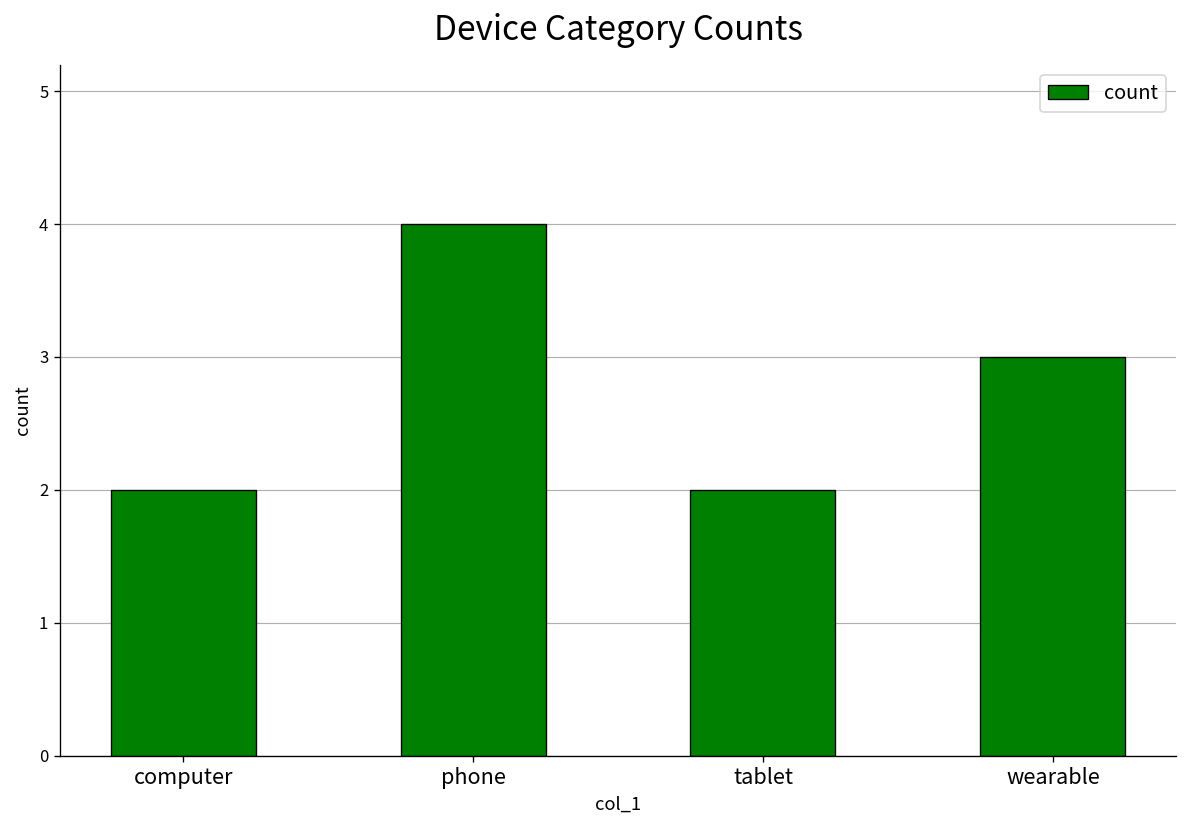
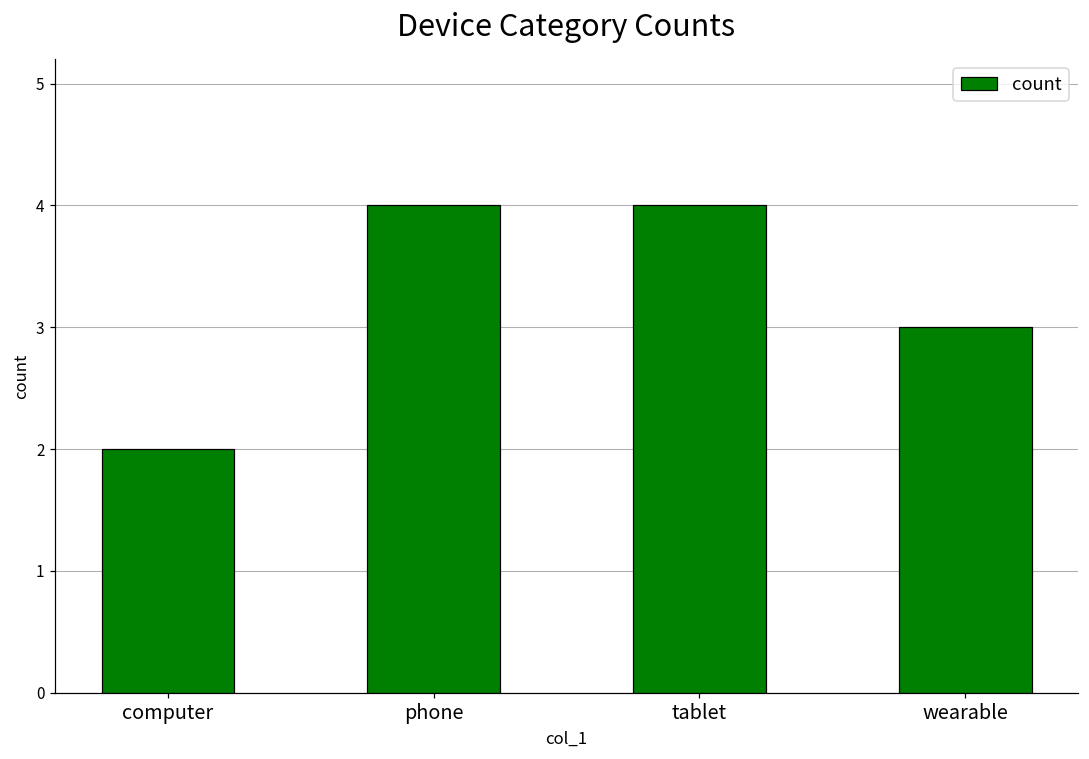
  {
    "computer": 2,
    "phone": 4,
-   "tablet": 2,
+   "tablet": 4,
    "wearable": 3
  }
